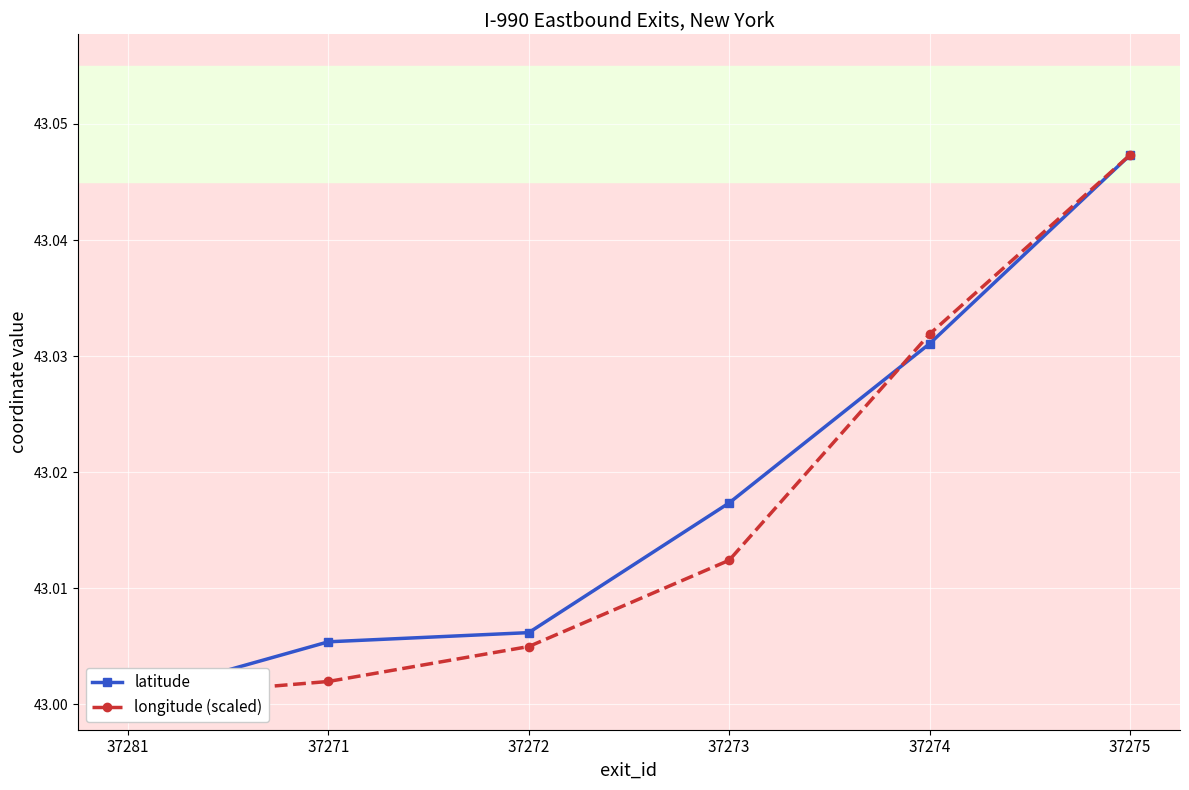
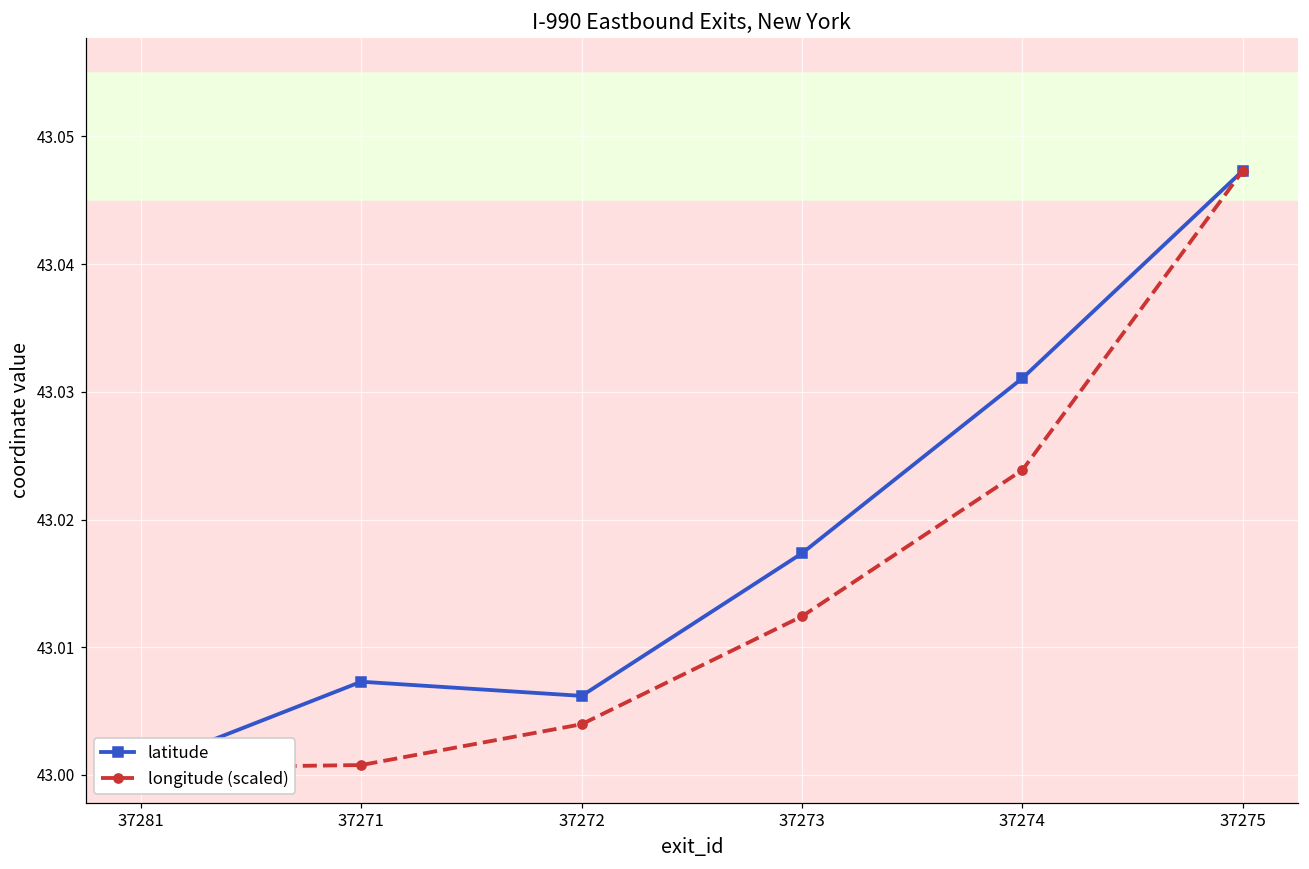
  {
    "latitude": {
-     "37271": 43.0054,
+     "37271": 43.0073,
      "37272": 43.0062,
      "37273": 43.0174,
      "37274": 43.0311
    },
    "longitude (scaled)": {
-     "37271": 43.0020,
-     "37272": 43.0050,
+     "37271": 43.0008,
+     "37272": 43.0040,
      "37273": 43.0124,
-     "37274": 43.0319
+     "37274": 43.0239
    }
  }
